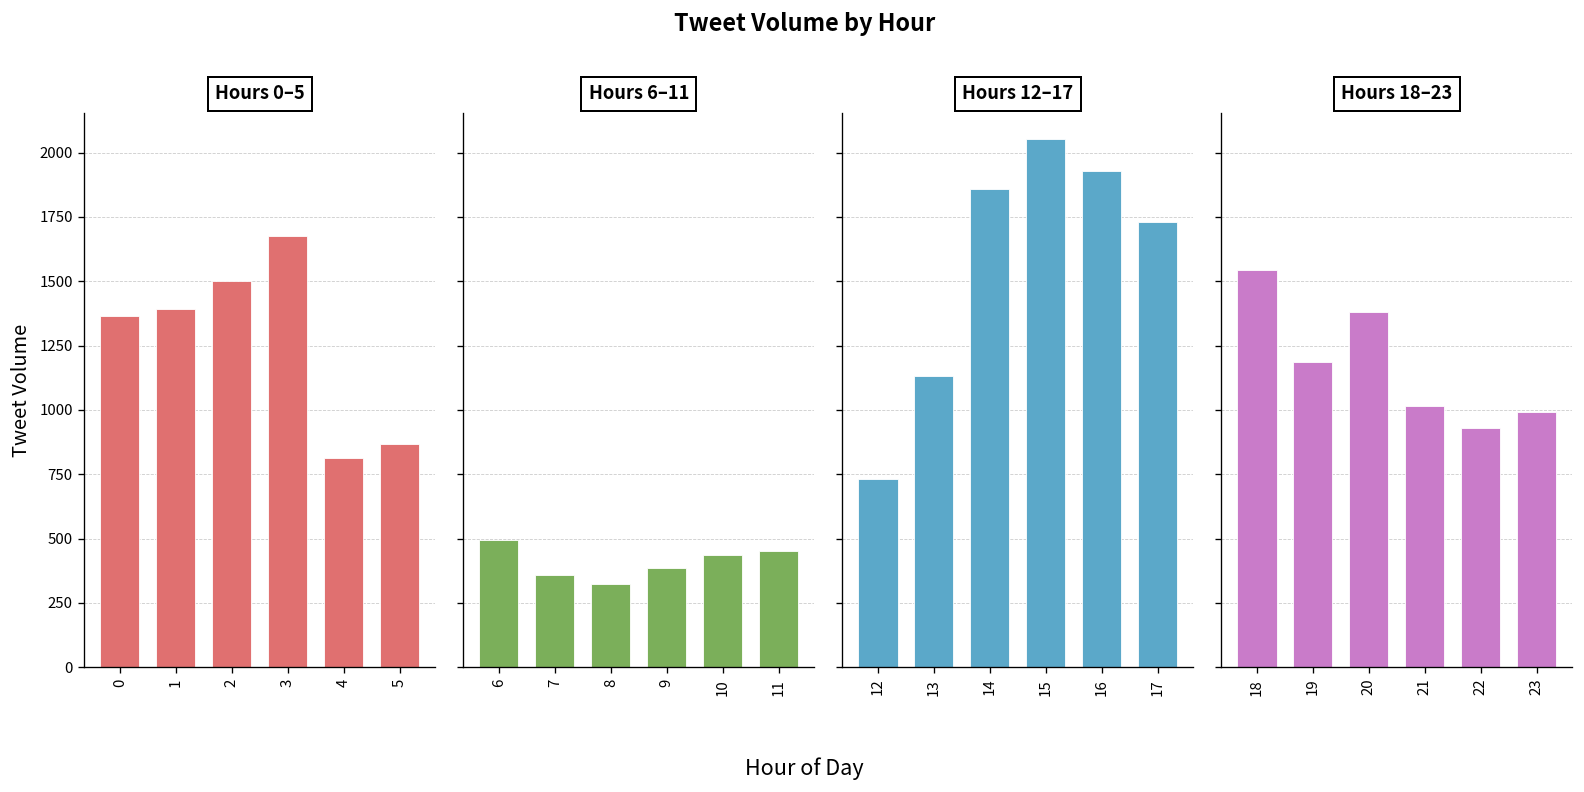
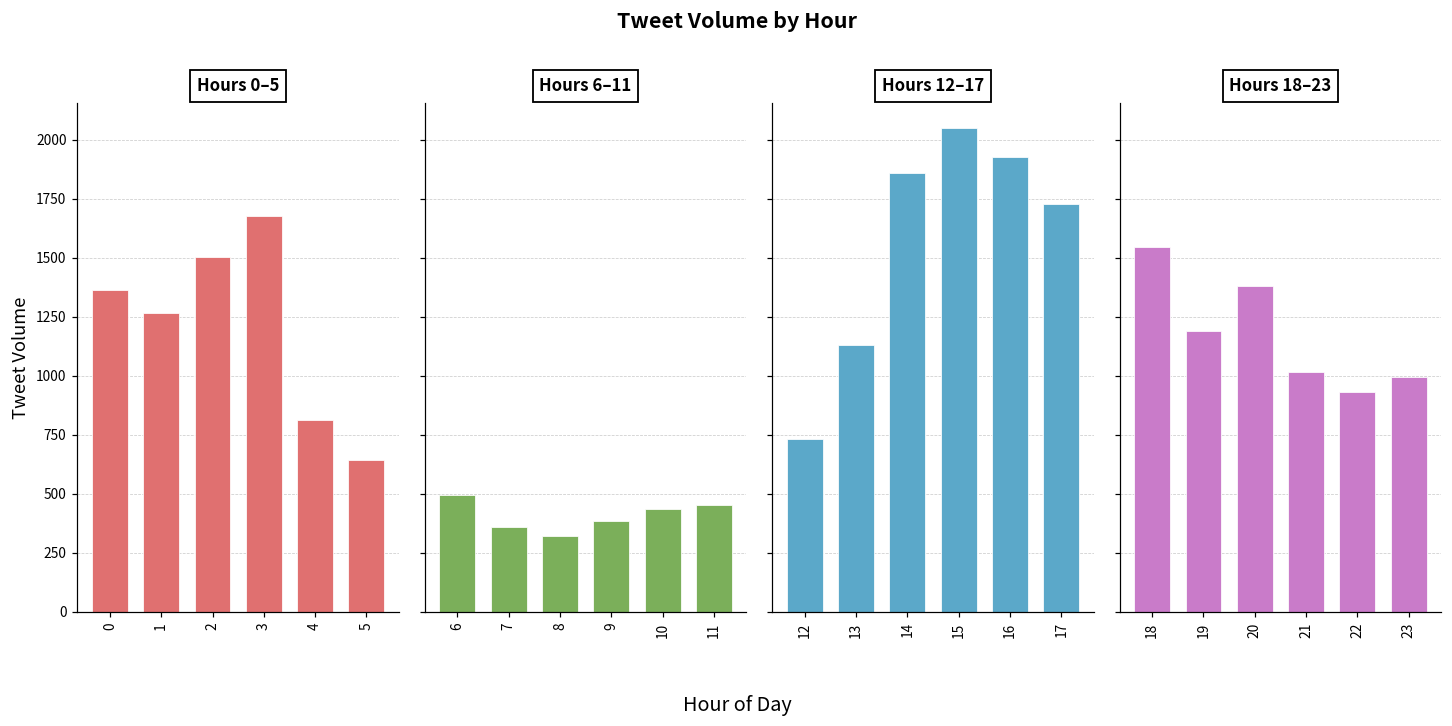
  {
    "Hours 0–5": {
      "0": 1370,
-     "1": 1390,
+     "1": 1270,
      "2": 1500,
      "3": 1680,
      "4": 810,
-     "5": 870
+     "5": 640
    }
  }
